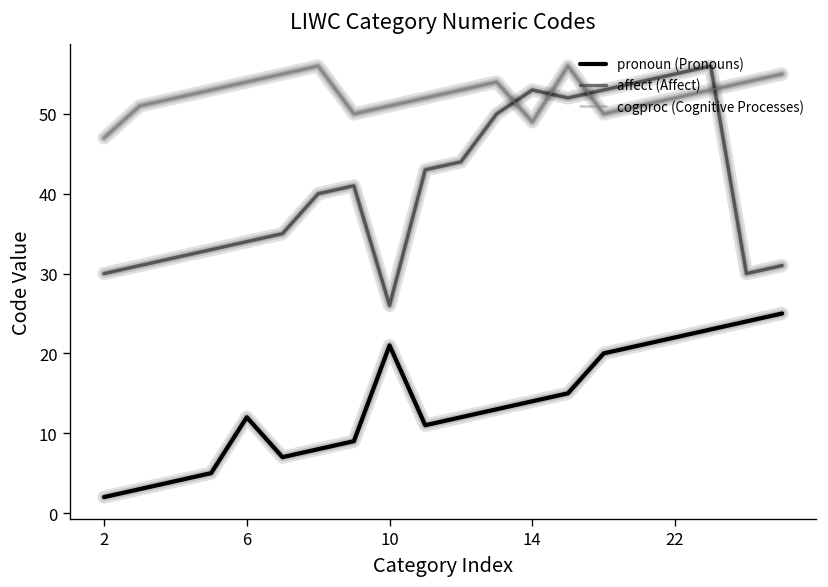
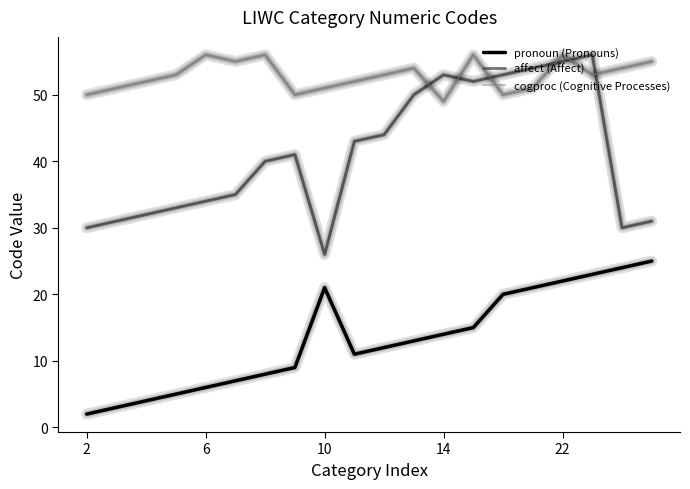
  {
    "pronoun (Pronouns)": {
      "2": 2,
-     "6": 12,
+     "6": 6,
      "10": 21,
      "14": 14,
      "22": 22
    },
    "affect (Affect)": {
      "2": 30,
      "6": 34,
      "10": 26,
      "14": 53,
      "22": 55
    },
    "cogproc (Cognitive Processes)": {
-     "2": 47,
-     "6": 54,
+     "2": 50,
+     "6": 56,
      "10": 51,
      "14": 49,
-     "22": 52
+     "22": 56
    }
  }
